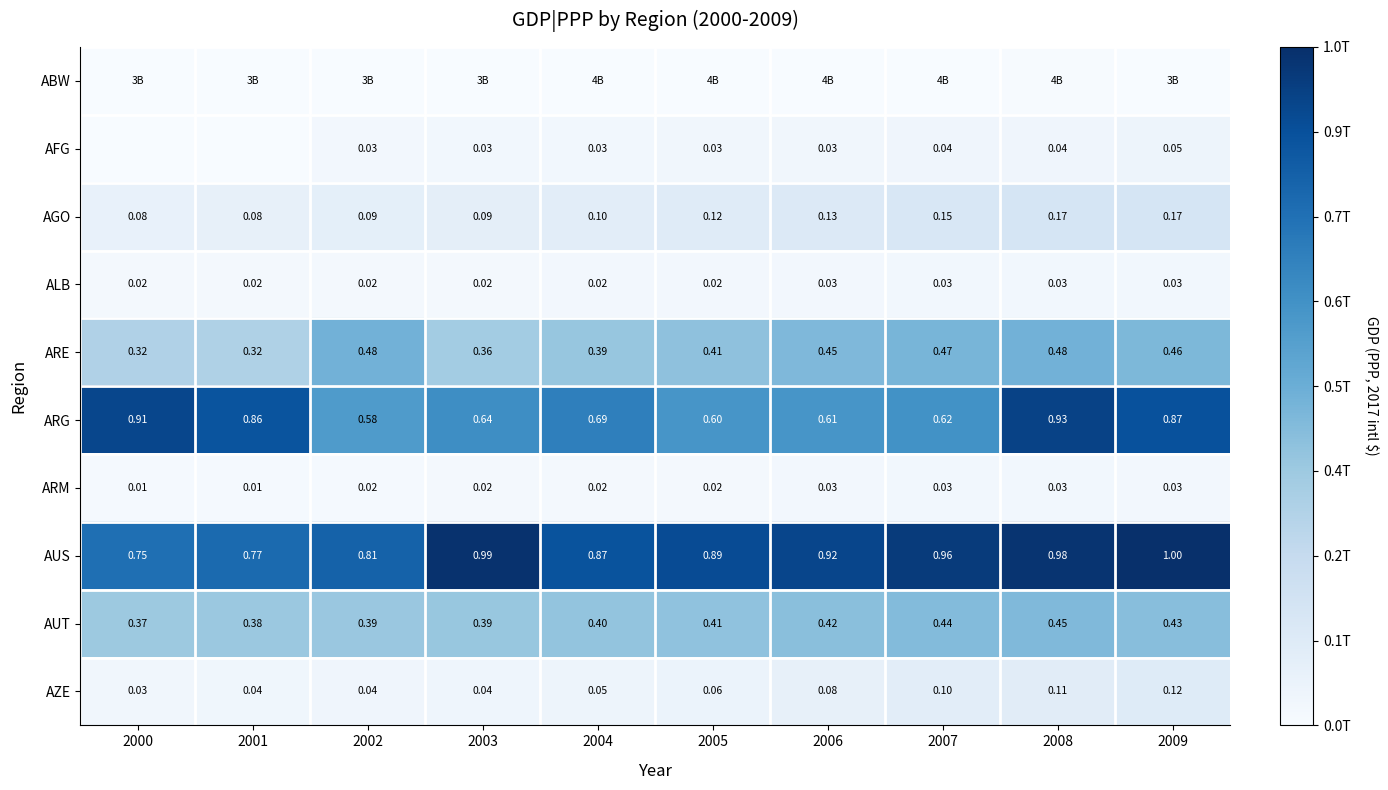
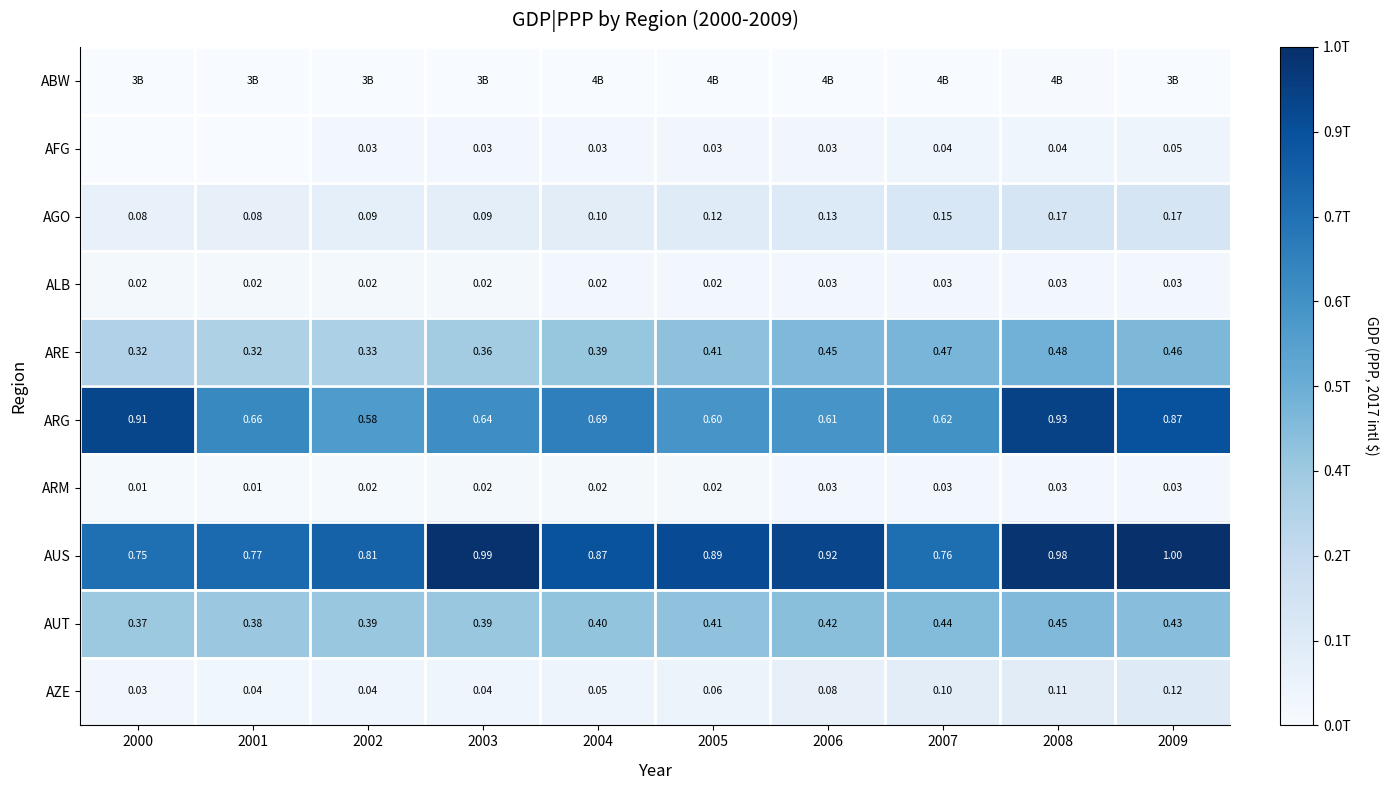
  {
    "ABW": {
      "2000": "3B",
      "2001": "3B",
      "2002": "3B",
      "2003": "3B",
      "2004": "4B",
      "2005": "4B",
      "2006": "4B",
      "2007": "4B",
      "2008": "4B",
      "2009": "3B"
    },
    "AFG": {
      "2002": "0.03",
      "2003": "0.03",
      "2004": "0.03",
      "2005": "0.03",
      "2006": "0.03",
      "2007": "0.04",
      "2008": "0.04",
      "2009": "0.05"
    },
    "AGO": {
      "2000": "0.08",
      "2001": "0.08",
      "2002": "0.09",
      "2003": "0.09",
      "2004": "0.10",
      "2005": "0.12",
      "2006": "0.13",
      "2007": "0.15",
      "2008": "0.17",
      "2009": "0.17"
    },
    "ALB": {
      "2000": "0.02",
      "2001": "0.02",
      "2002": "0.02",
      "2003": "0.02",
      "2004": "0.02",
      "2005": "0.02",
      "2006": "0.03",
      "2007": "0.03",
      "2008": "0.03",
      "2009": "0.03"
    },
    "ARE": {
      "2000": "0.32",
      "2001": "0.32",
-     "2002": "0.48",
+     "2002": "0.33",
      "2003": "0.36",
      "2004": "0.39",
      "2005": "0.41",
      "2006": "0.45",
      "2007": "0.47",
      "2008": "0.48",
      "2009": "0.46"
    },
    "ARG": {
      "2000": "0.91",
-     "2001": "0.86",
+     "2001": "0.66",
      "2002": "0.58",
      "2003": "0.64",
      "2004": "0.69",
      "2005": "0.60",
      "2006": "0.61",
      "2007": "0.62",
      "2008": "0.93",
      "2009": "0.87"
    },
    "ARM": {
      "2000": "0.01",
      "2001": "0.01",
      "2002": "0.02",
      "2003": "0.02",
      "2004": "0.02",
      "2005": "0.02",
      "2006": "0.03",
      "2007": "0.03",
      "2008": "0.03",
      "2009": "0.03"
    },
    "AUS": {
      "2000": "0.75",
      "2001": "0.77",
      "2002": "0.81",
      "2003": "0.99",
      "2004": "0.87",
      "2005": "0.89",
      "2006": "0.92",
-     "2007": "0.96",
+     "2007": "0.76",
      "2008": "0.98",
      "2009": "1.00"
    },
    "AUT": {
      "2000": "0.37",
      "2001": "0.38",
      "2002": "0.39",
      "2003": "0.39",
      "2004": "0.40",
      "2005": "0.41",
      "2006": "0.42",
      "2007": "0.44",
      "2008": "0.45",
      "2009": "0.43"
    },
    "AZE": {
      "2000": "0.03",
      "2001": "0.04",
      "2002": "0.04",
      "2003": "0.04",
      "2004": "0.05",
      "2005": "0.06",
      "2006": "0.08",
      "2007": "0.10",
      "2008": "0.11",
      "2009": "0.12"
    }
  }
